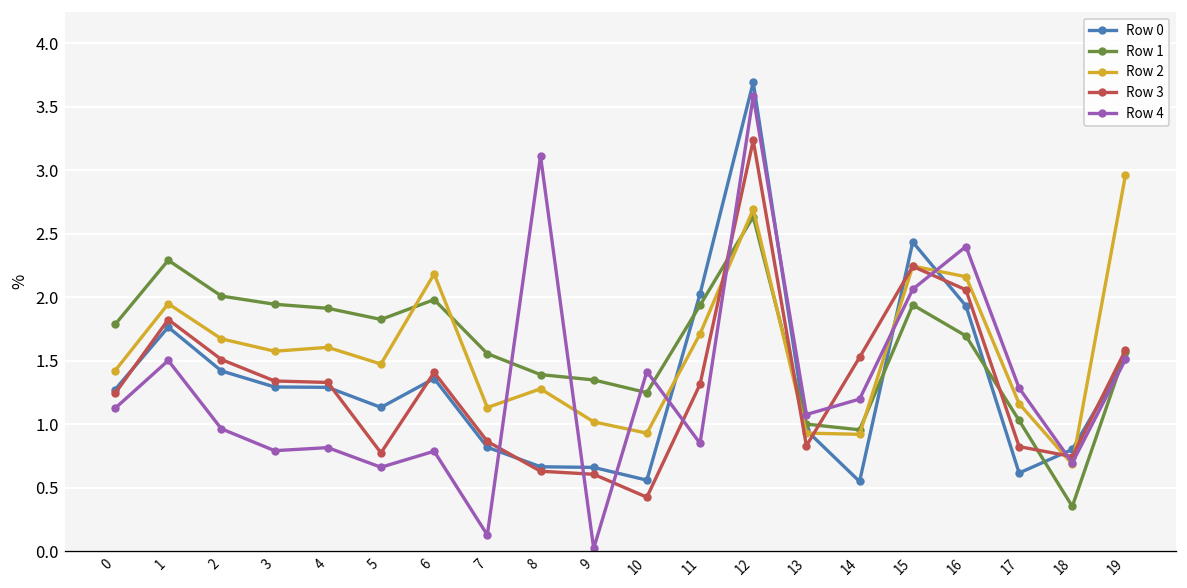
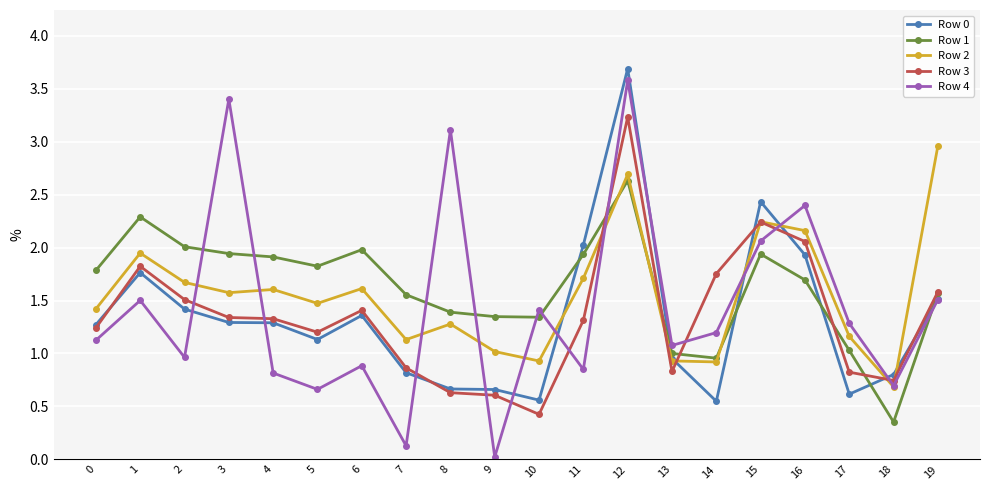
  {
    "Row 0": {
      "0": 1.27,
      "1": 1.76,
      "2": 1.42,
      "3": 1.29,
      "4": 1.29,
      "5": 1.13,
      "6": 1.36,
      "7": 0.82,
      "8": 0.66,
      "9": 0.66,
      "10": 0.56,
      "11": 2.03,
      "12": 3.69,
      "14": 0.55,
      "15": 2.43,
      "16": 1.93,
      "17": 0.62,
      "18": 0.80
    },
    "Row 1": {
      "0": 1.78,
      "1": 2.29,
      "2": 2.01,
      "3": 1.94,
      "4": 1.91,
      "5": 1.82,
      "6": 1.98,
      "7": 1.56,
      "8": 1.39,
      "9": 1.35,
-     "10": 1.25,
+     "10": 1.34,
      "11": 1.94,
      "12": 2.63,
      "13": 1.00,
      "14": 0.96,
      "15": 1.94,
      "16": 1.69,
      "17": 1.03,
      "18": 0.35
    },
    "Row 2": {
      "0": 1.42,
      "1": 1.95,
      "2": 1.67,
      "3": 1.57,
      "4": 1.60,
      "5": 1.47,
-     "6": 2.18,
+     "6": 1.61,
      "7": 1.13,
      "8": 1.28,
      "9": 1.02,
      "10": 0.93,
      "11": 1.71,
      "12": 2.69,
      "14": 0.92,
      "16": 2.16,
      "17": 1.16,
      "19": 2.96
    },
    "Row 3": {
      "0": 1.24,
      "1": 1.82,
      "2": 1.51,
      "3": 1.34,
      "4": 1.33,
-     "5": 0.77,
+     "5": 1.20,
      "6": 1.41,
      "7": 0.86,
      "8": 0.63,
      "9": 0.61,
      "10": 0.43,
      "11": 1.31,
      "12": 3.23,
      "13": 0.83,
-     "14": 1.53,
+     "14": 1.75,
      "16": 2.06,
      "17": 0.82,
      "18": 0.74
    },
    "Row 4": {
      "0": 1.12,
      "1": 1.50,
      "2": 0.96,
-     "3": 0.79,
+     "3": 3.40,
      "4": 0.82,
      "5": 0.66,
-     "6": 0.79,
+     "6": 0.88,
      "7": 0.13,
      "8": 3.11,
      "9": 0.02,
      "10": 1.41,
      "11": 0.85,
      "12": 3.58,
      "13": 1.08,
      "14": 1.20,
      "15": 2.06,
      "16": 2.40,
      "17": 1.28
    }
  }
